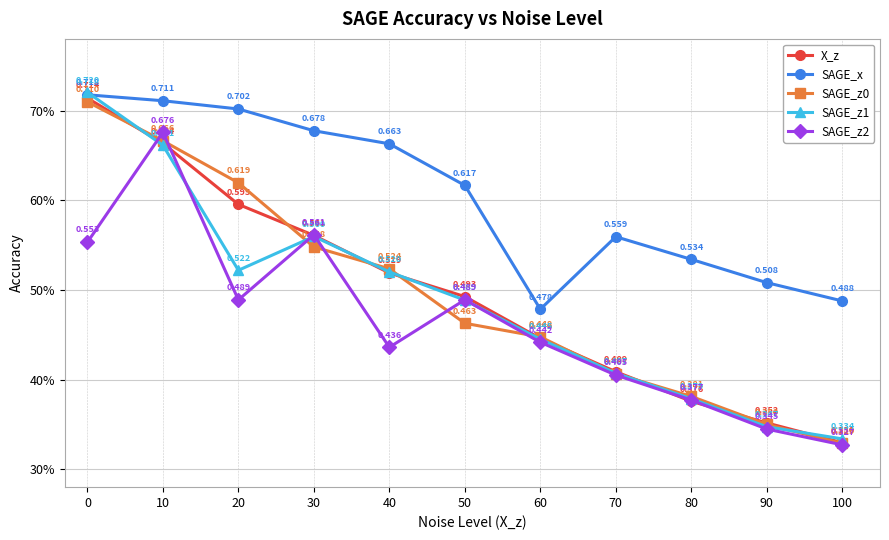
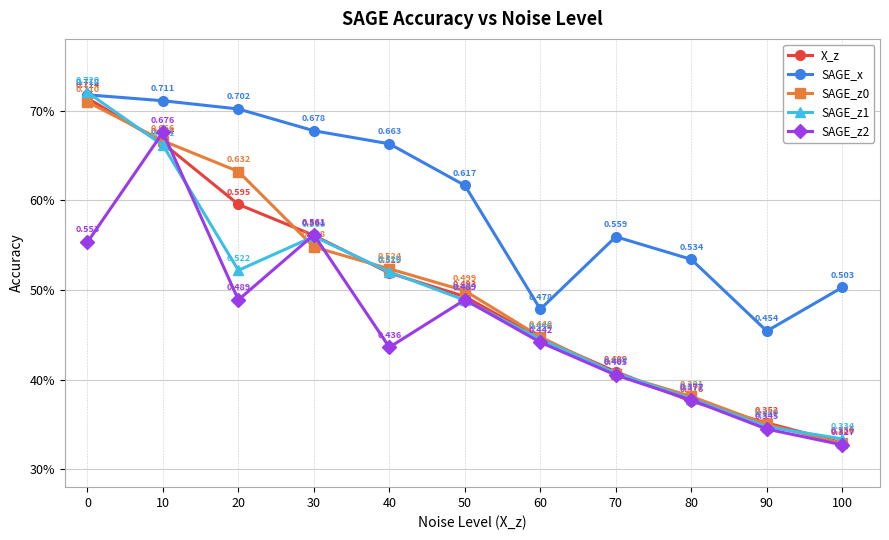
  {
    "X_z": {
      "20": 0.595
    },
    "SAGE_x": {
      "10": 0.711,
      "20": 0.702,
      "30": 0.678,
      "40": 0.663,
      "50": 0.617,
      "60": 0.478,
      "70": 0.559,
      "80": 0.534,
-     "90": 0.508,
-     "100": 0.488
+     "90": 0.454,
+     "100": 0.503
    },
    "SAGE_z0": {
-     "20": 0.619,
-     "50": 0.463
+     "20": 0.632,
+     "50": 0.499
    },
    "SAGE_z1": {
      "20": 0.522
    },
    "SAGE_z2": {
      "0": 0.553,
      "10": 0.676,
      "20": 0.489,
      "40": 0.436
    }
  }
